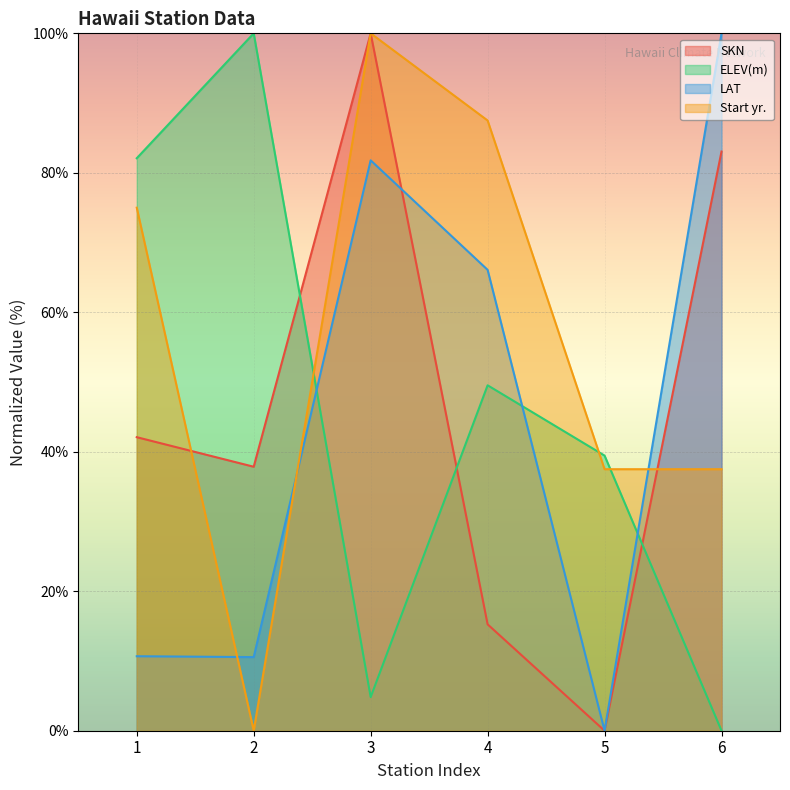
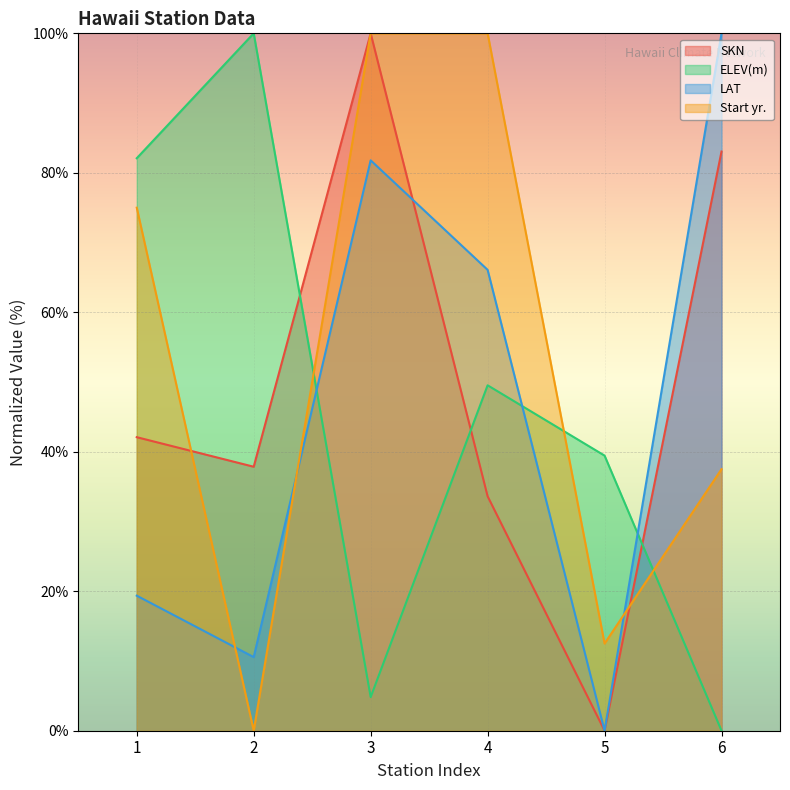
  {
    "SKN": {
      "1": "42%",
      "2": "38%",
-     "4": "15%",
+     "4": "34%",
      "6": "83%"
    },
    "ELEV(m)": {
      "1": "82%",
      "2": "100%",
      "3": "5%",
      "4": "50%",
      "5": "39%",
      "6": "0%"
    },
    "LAT": {
-     "1": "11%",
+     "1": "19%",
      "2": "11%",
      "3": "82%",
      "4": "66%",
      "6": "100%"
    },
    "Start yr.": {
      "1": "75%",
      "2": "0%",
-     "4": "88%",
-     "5": "38%",
+     "4": "100%",
+     "5": "13%",
      "6": "38%"
    }
  }
